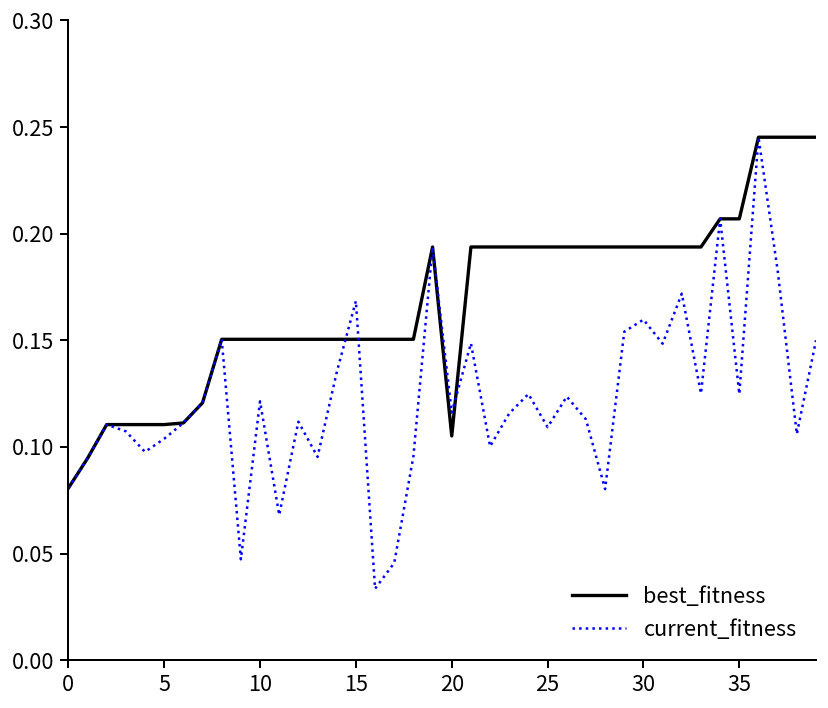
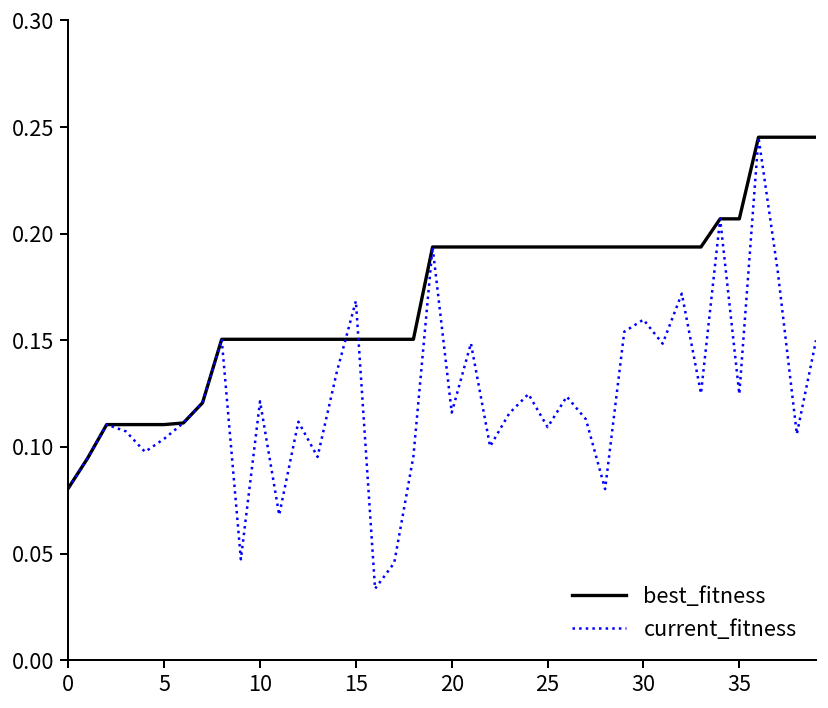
  {
    "best_fitness": {
      "5": 0.110,
      "10": 0.150,
      "15": 0.150,
-     "20": 0.105,
+     "20": 0.194,
      "25": 0.194,
      "30": 0.194,
      "35": 0.207
    },
    "current_fitness": {
      "5": 0.104,
      "10": 0.121,
      "15": 0.168,
      "20": 0.116,
      "25": 0.109,
      "30": 0.160,
      "35": 0.125
    }
  }
